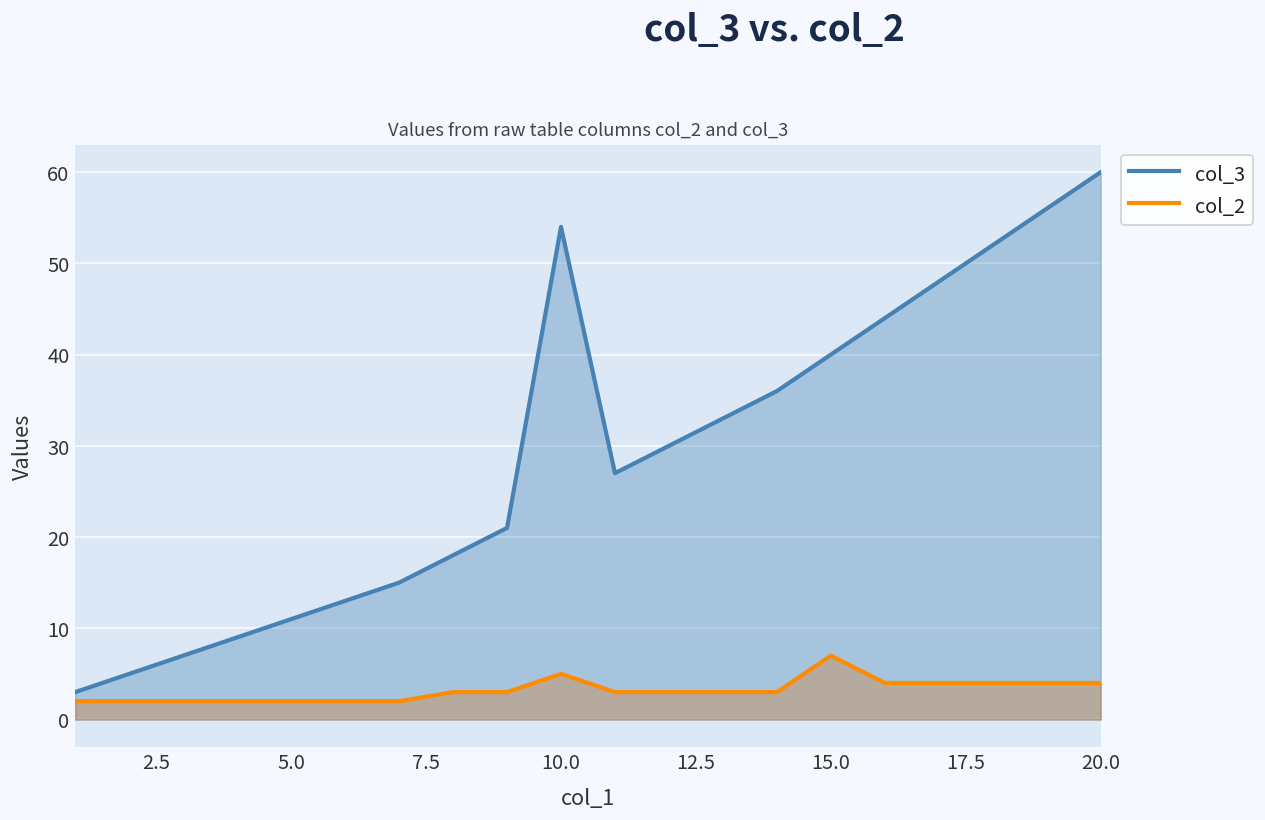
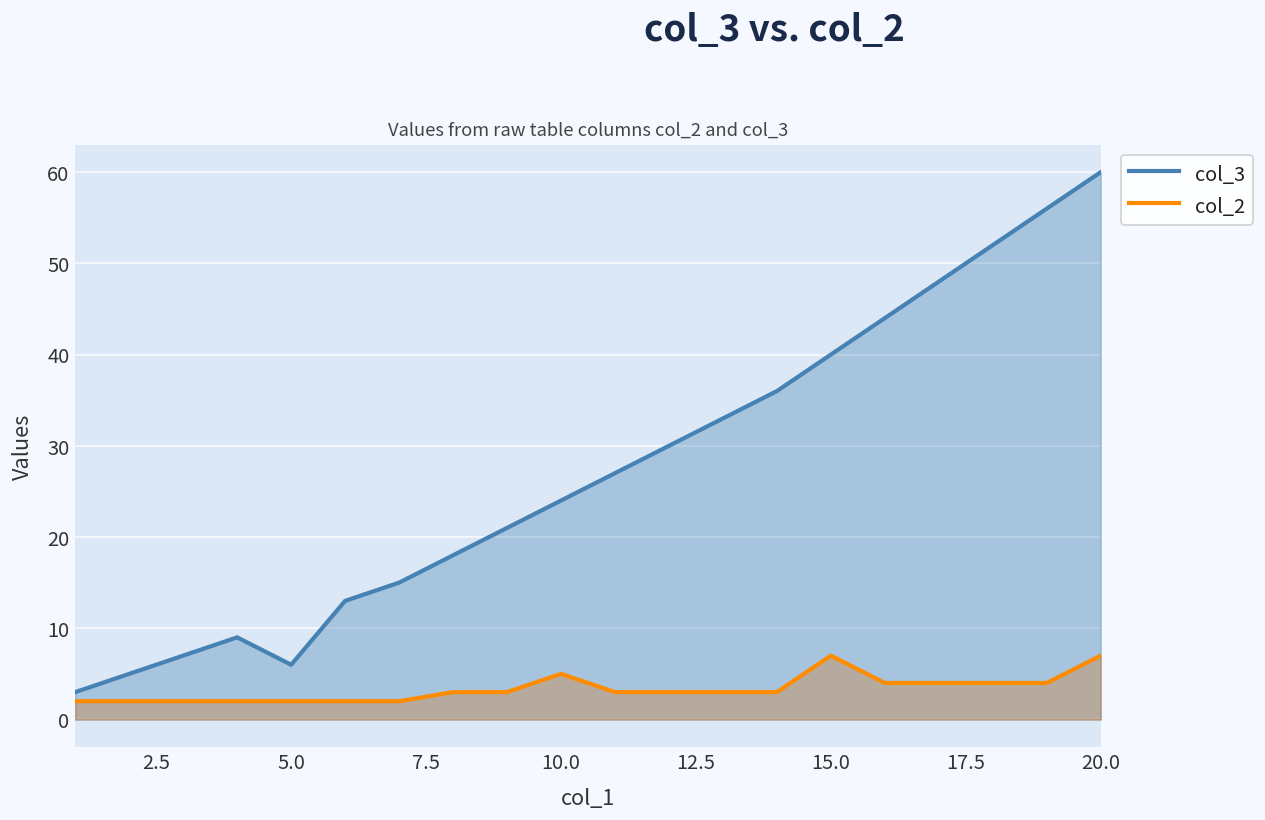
  {
    "col_3": {
-     "5.0": 11,
-     "10.0": 54,
+     "5.0": 6,
+     "10.0": 24,
      "15.0": 40,
      "20.0": 60
    },
    "col_2": {
      "5.0": 2,
      "10.0": 5,
      "15.0": 7,
-     "20.0": 4
+     "20.0": 7
    }
  }
